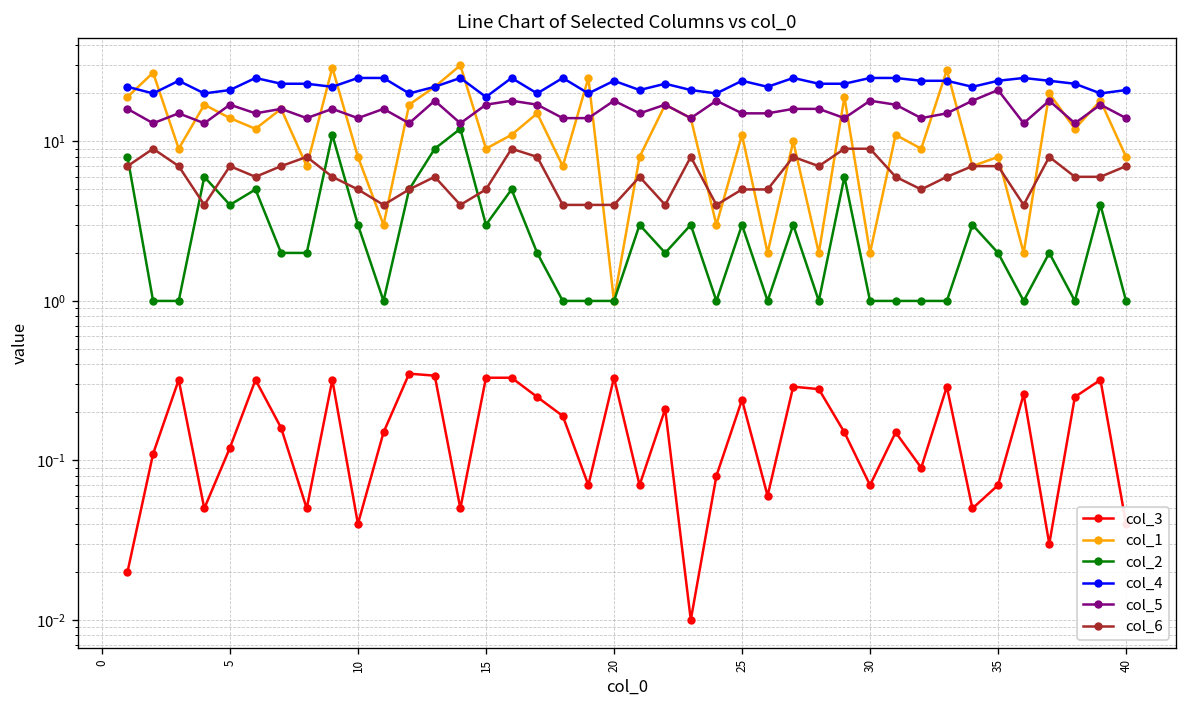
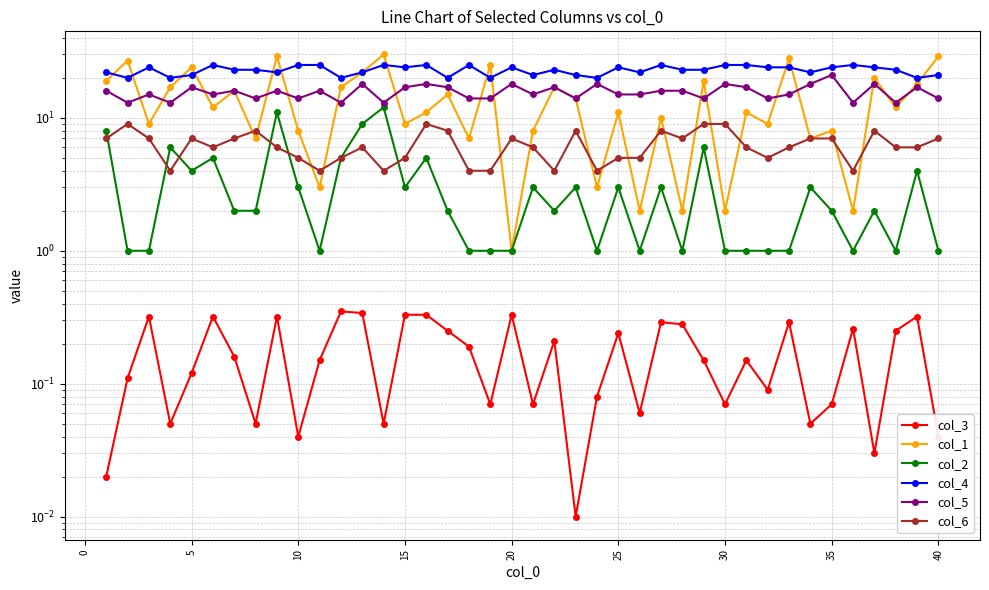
  {
    "col_3": {
      "5": 0.12,
      "10": 0.040,
      "15": 0.33,
      "20": 0.33,
      "25": 0.24,
      "30": 0.07,
      "35": 0.07
    },
    "col_1": {
-     "5": 14,
+     "5": 24,
      "10": 8,
      "15": 9,
      "25": 11,
      "30": 2,
      "35": 8,
-     "40": 8
+     "40": 29
    },
    "col_2": {
      "5": 4,
      "10": 3,
      "15": 3,
      "25": 3,
      "30": 1,
      "35": 2,
      "40": 1
    },
    "col_4": {
      "5": 21,
      "10": 25,
-     "15": 19,
+     "15": 24,
      "20": 24,
      "25": 24,
      "30": 25,
      "35": 24,
      "40": 21
    },
    "col_5": {
      "5": 17,
      "10": 14,
      "15": 17,
      "20": 18,
      "25": 15,
      "30": 18,
      "35": 21,
      "40": 14
    },
    "col_6": {
      "5": 7,
      "10": 5,
      "15": 5,
-     "20": 4,
+     "20": 7,
      "25": 5,
      "30": 9,
      "35": 7,
      "40": 7
    }
  }
